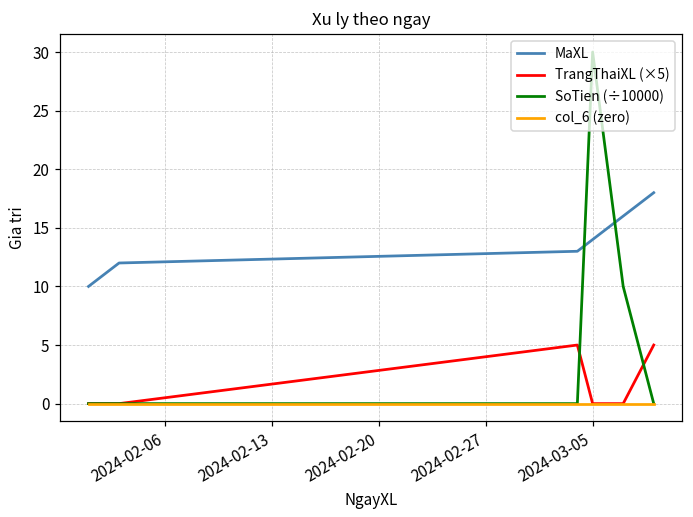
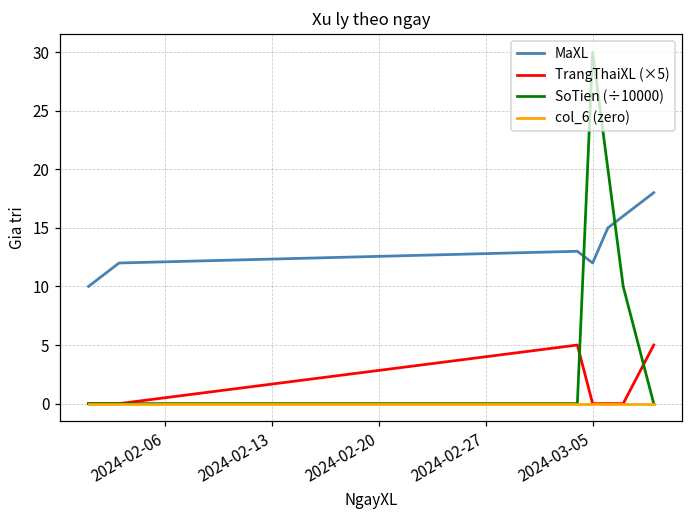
  {
    "MaXL": {
-     "2024-03-05": 14
+     "2024-03-05": 12
    }
  }
